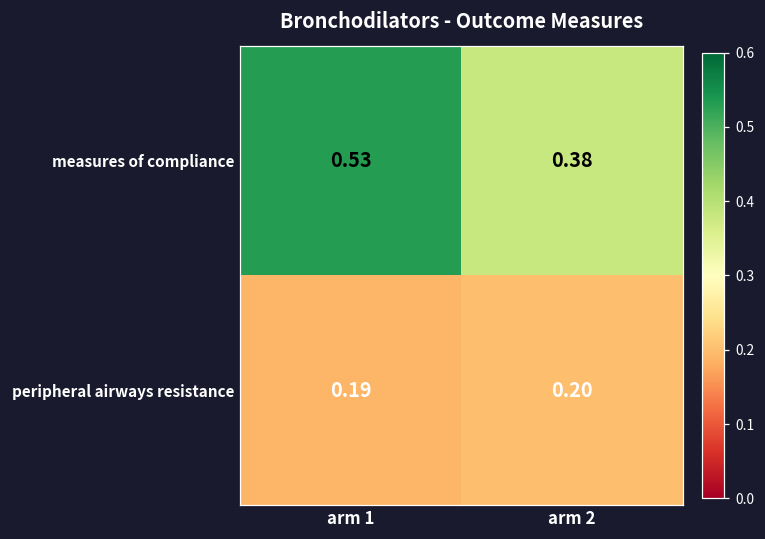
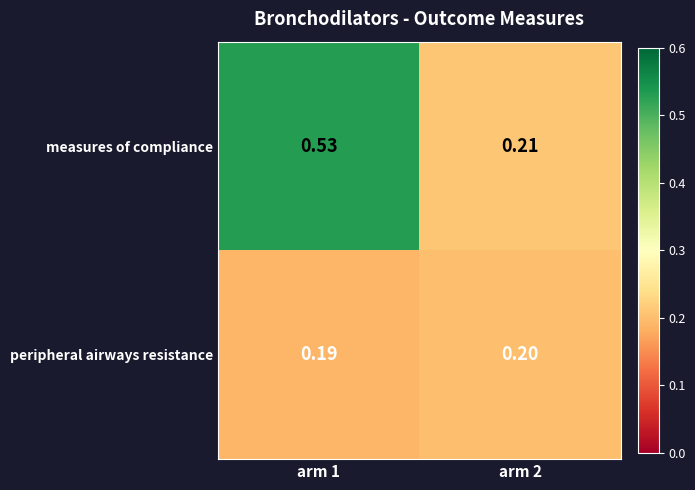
  {
    "measures of compliance": {
      "arm 1": 0.53,
-     "arm 2": 0.38
+     "arm 2": 0.21
    },
    "peripheral airways resistance": {
      "arm 1": 0.19,
      "arm 2": 0.20
    }
  }
